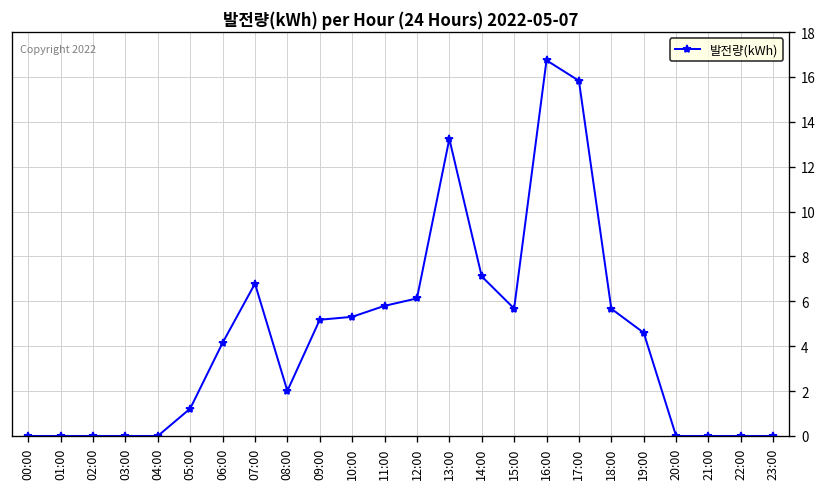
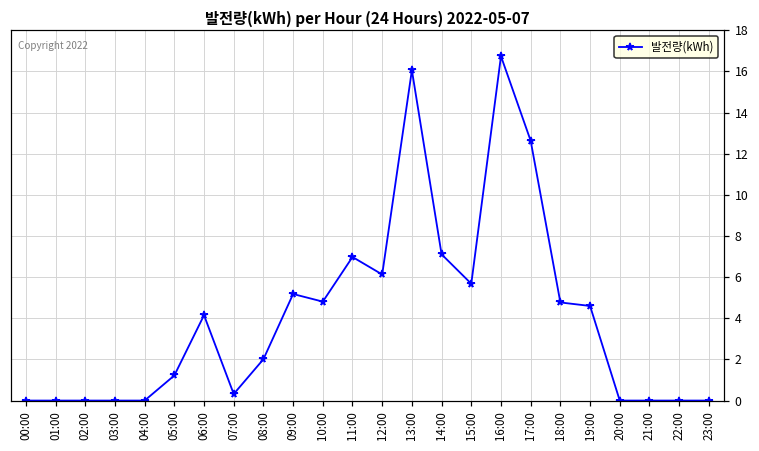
  {
    "00:00": 0.0,
    "01:00": 0.0,
    "02:00": 0.0,
    "03:00": 0.0,
    "04:00": 0.0,
    "05:00": 1.2,
    "06:00": 4.2,
-   "07:00": 6.8,
+   "07:00": 0.3,
    "08:00": 2.0,
    "09:00": 5.2,
-   "10:00": 5.3,
-   "11:00": 5.8,
+   "10:00": 4.8,
+   "11:00": 7.0,
    "12:00": 6.1,
-   "13:00": 13.2,
+   "13:00": 16.1,
    "14:00": 7.1,
    "15:00": 5.7,
    "16:00": 16.7,
-   "17:00": 15.8,
-   "18:00": 5.7,
+   "17:00": 12.6,
+   "18:00": 4.8,
    "19:00": 4.6,
    "20:00": 0.0,
    "21:00": 0.0,
    "22:00": 0.0,
    "23:00": 0.0
  }
